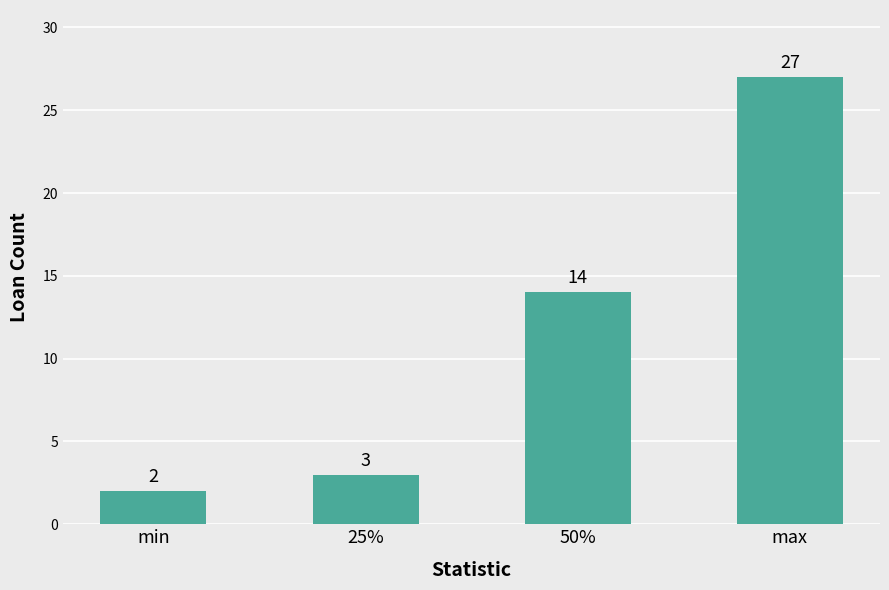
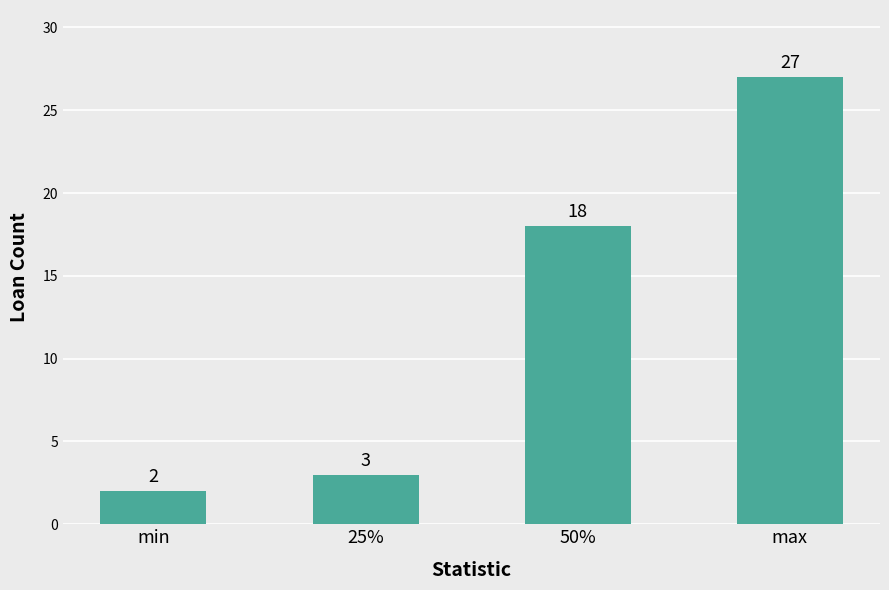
  {
    "min": 2,
    "25%": 3,
-   "50%": 14,
+   "50%": 18,
    "max": 27
  }
